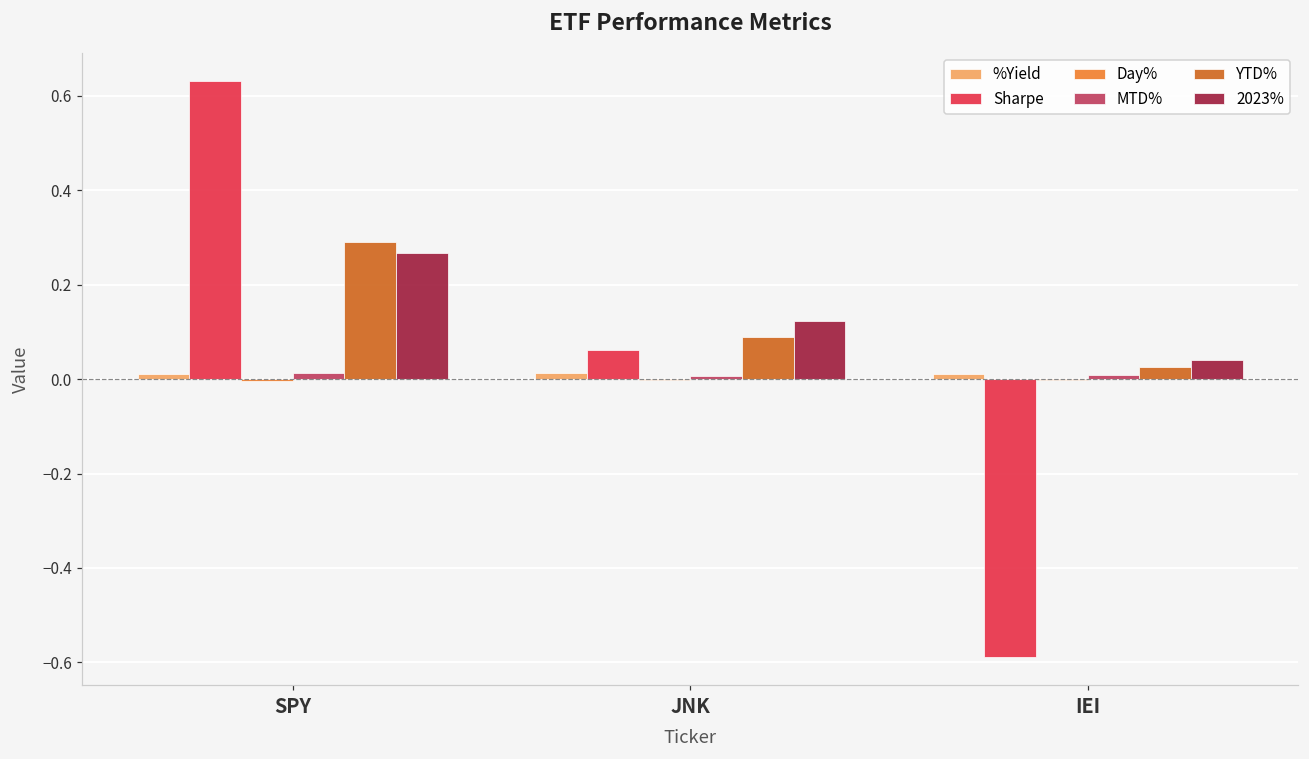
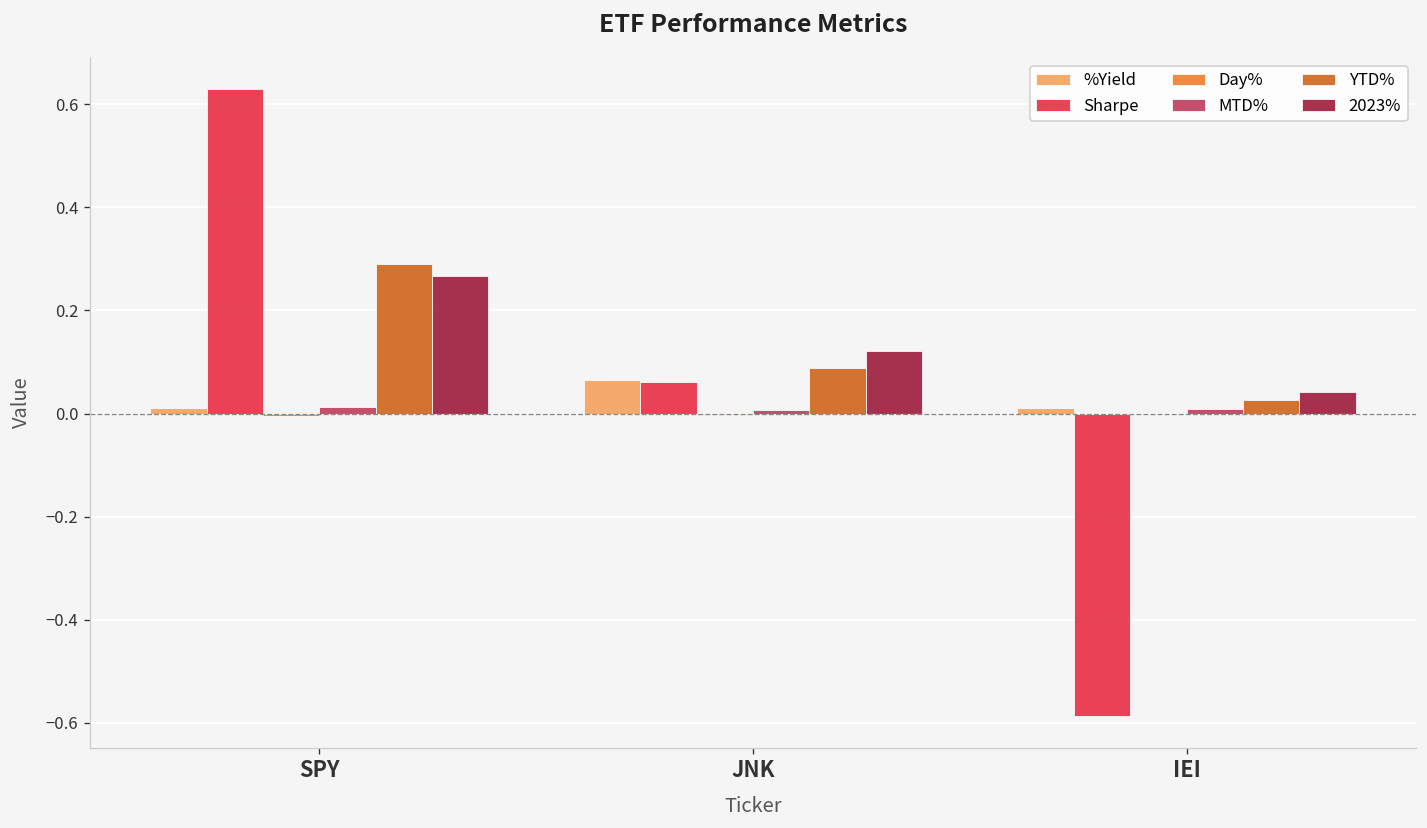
  {
    "%Yield": {
      "SPY": 0.01,
-     "JNK": 0.01,
+     "JNK": 0.07,
      "IEI": 0.01
    }
  }
